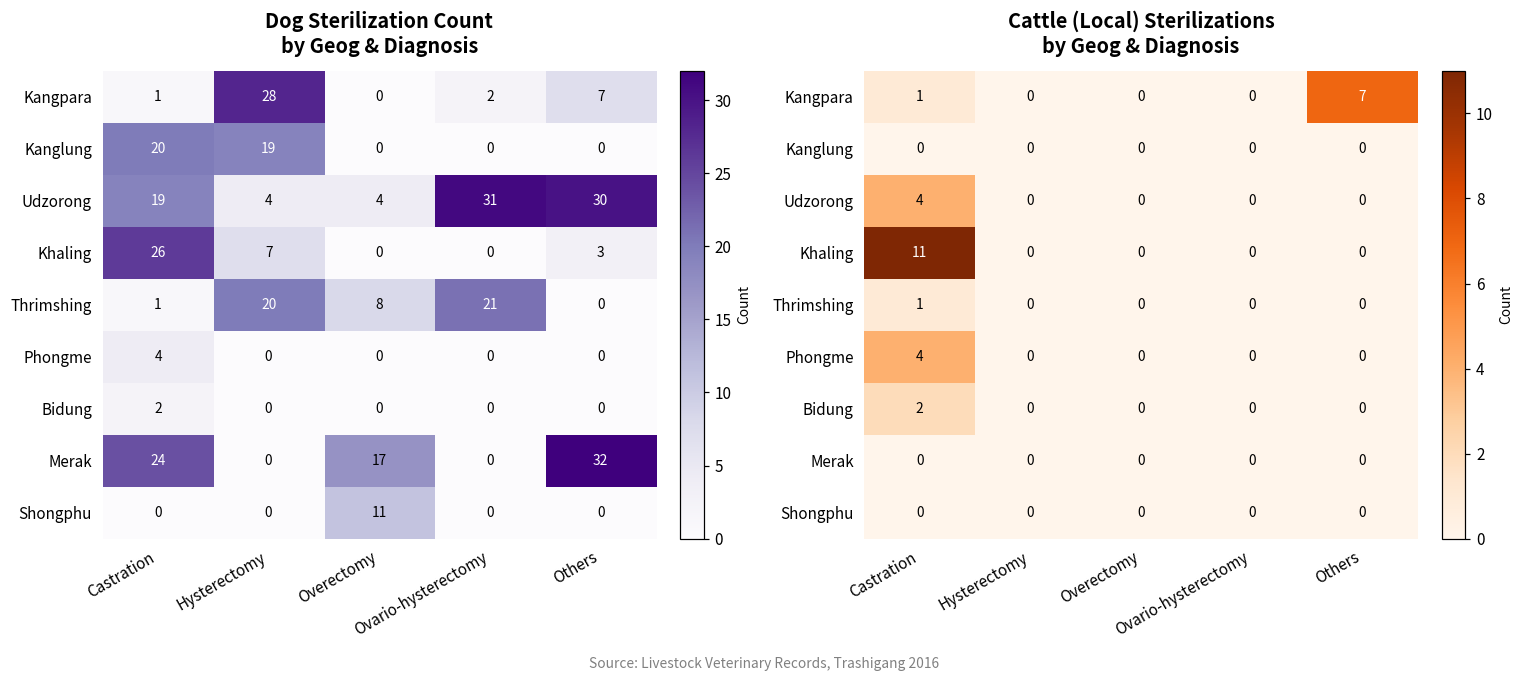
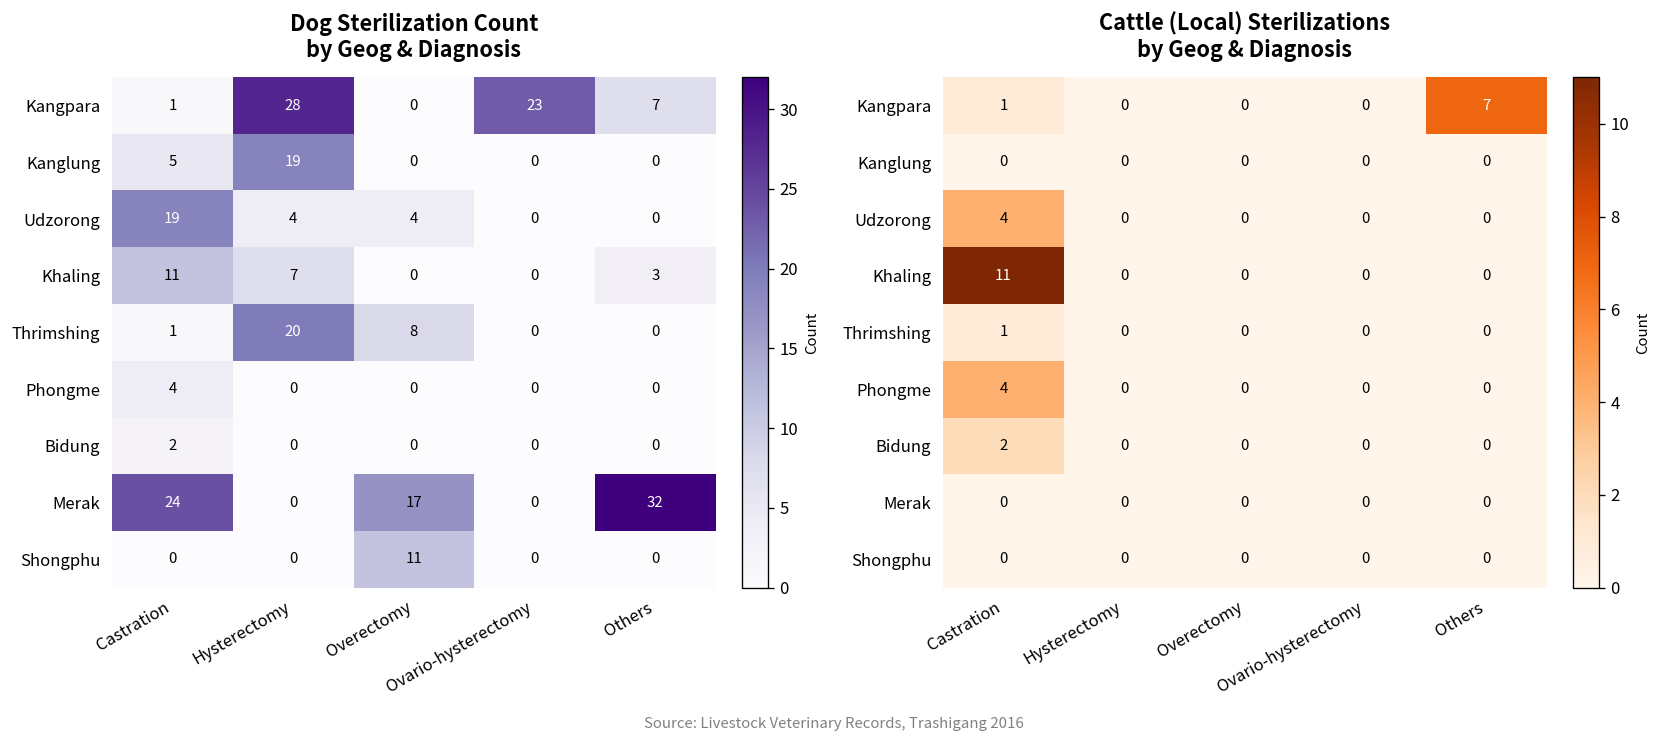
  {
    "Dog Sterilization Count by Geog & Diagnosis": {
      "Kangpara": {
        "Castration": 1,
        "Hysterectomy": 28,
        "Overectomy": 0,
-       "Ovario-hysterectomy": 2,
+       "Ovario-hysterectomy": 23,
        "Others": 7
      },
      "Kanglung": {
-       "Castration": 20,
+       "Castration": 5,
        "Hysterectomy": 19,
        "Overectomy": 0,
        "Ovario-hysterectomy": 0,
        "Others": 0
      },
      "Udzorong": {
        "Castration": 19,
        "Hysterectomy": 4,
        "Overectomy": 4,
-       "Ovario-hysterectomy": 31,
-       "Others": 30
+       "Ovario-hysterectomy": 0,
+       "Others": 0
      },
      "Khaling": {
-       "Castration": 26,
+       "Castration": 11,
        "Hysterectomy": 7,
        "Overectomy": 0,
        "Ovario-hysterectomy": 0,
        "Others": 3
      },
      "Thrimshing": {
        "Castration": 1,
        "Hysterectomy": 20,
        "Overectomy": 8,
-       "Ovario-hysterectomy": 21,
+       "Ovario-hysterectomy": 0,
        "Others": 0
      },
      "Phongme": {
        "Castration": 4,
        "Hysterectomy": 0,
        "Overectomy": 0,
        "Ovario-hysterectomy": 0,
        "Others": 0
      },
      "Bidung": {
        "Castration": 2,
        "Hysterectomy": 0,
        "Overectomy": 0,
        "Ovario-hysterectomy": 0,
        "Others": 0
      },
      "Merak": {
        "Castration": 24,
        "Hysterectomy": 0,
        "Overectomy": 17,
        "Ovario-hysterectomy": 0,
        "Others": 32
      },
      "Shongphu": {
        "Castration": 0,
        "Hysterectomy": 0,
        "Overectomy": 11,
        "Ovario-hysterectomy": 0,
        "Others": 0
      }
    },
    "Cattle (Local) Sterilizations by Geog & Diagnosis": {
      "Kangpara": {
        "Castration": 1,
        "Hysterectomy": 0,
        "Overectomy": 0,
        "Ovario-hysterectomy": 0,
        "Others": 7
      },
      "Kanglung": {
        "Castration": 0,
        "Hysterectomy": 0,
        "Overectomy": 0,
        "Ovario-hysterectomy": 0,
        "Others": 0
      },
      "Udzorong": {
        "Castration": 4,
        "Hysterectomy": 0,
        "Overectomy": 0,
        "Ovario-hysterectomy": 0,
        "Others": 0
      },
      "Khaling": {
        "Castration": 11,
        "Hysterectomy": 0,
        "Overectomy": 0,
        "Ovario-hysterectomy": 0,
        "Others": 0
      },
      "Thrimshing": {
        "Castration": 1,
        "Hysterectomy": 0,
        "Overectomy": 0,
        "Ovario-hysterectomy": 0,
        "Others": 0
      },
      "Phongme": {
        "Castration": 4,
        "Hysterectomy": 0,
        "Overectomy": 0,
        "Ovario-hysterectomy": 0,
        "Others": 0
      },
      "Bidung": {
        "Castration": 2,
        "Hysterectomy": 0,
        "Overectomy": 0,
        "Ovario-hysterectomy": 0,
        "Others": 0
      },
      "Merak": {
        "Castration": 0,
        "Hysterectomy": 0,
        "Overectomy": 0,
        "Ovario-hysterectomy": 0,
        "Others": 0
      },
      "Shongphu": {
        "Castration": 0,
        "Hysterectomy": 0,
        "Overectomy": 0,
        "Ovario-hysterectomy": 0,
        "Others": 0
      }
    }
  }
